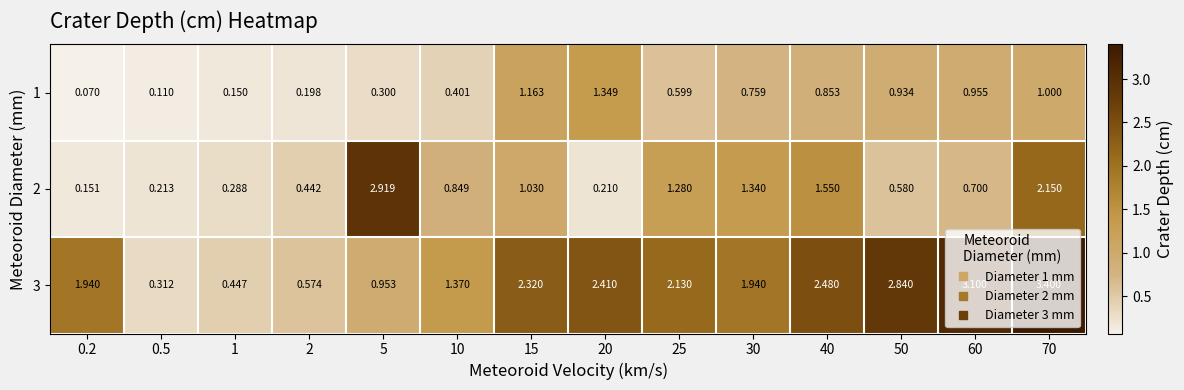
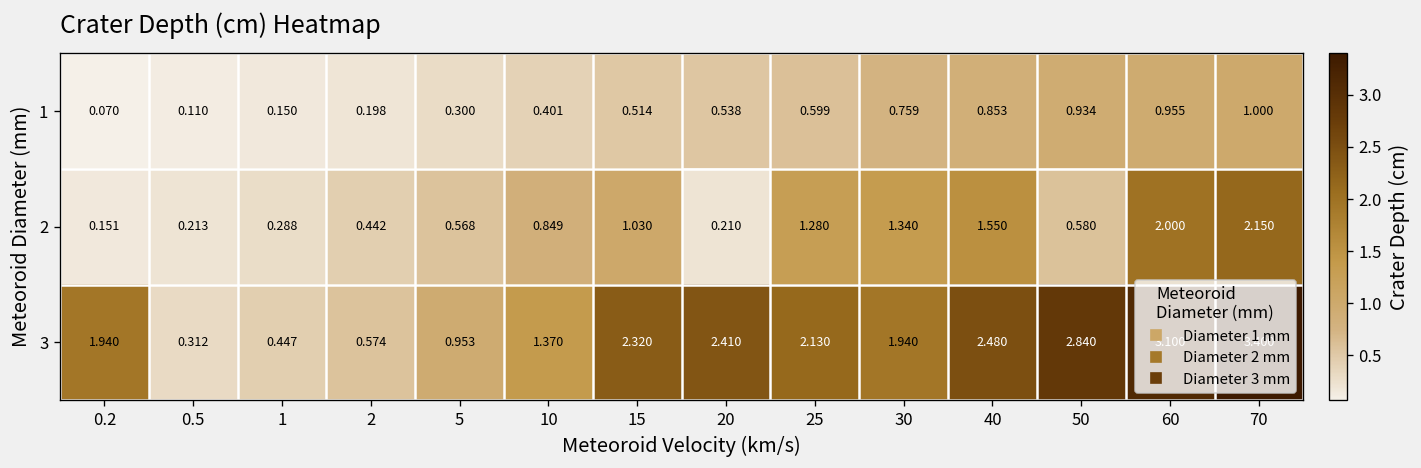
  {
    "1": {
      "0.2": 0.070,
      "0.5": 0.110,
      "1": 0.150,
      "2": 0.198,
      "5": 0.300,
      "10": 0.401,
-     "15": 1.163,
-     "20": 1.349,
+     "15": 0.514,
+     "20": 0.538,
      "25": 0.599,
      "30": 0.759,
      "40": 0.853,
      "50": 0.934,
      "60": 0.955,
      "70": 1.000
    },
    "2": {
      "0.2": 0.151,
      "0.5": 0.213,
      "1": 0.288,
      "2": 0.442,
-     "5": 2.919,
+     "5": 0.568,
      "10": 0.849,
      "15": 1.030,
      "20": 0.210,
      "25": 1.280,
      "30": 1.340,
      "40": 1.550,
      "50": 0.580,
-     "60": 0.700,
+     "60": 2.000,
      "70": 2.150
    },
    "3": {
      "0.2": 1.940,
      "0.5": 0.312,
      "1": 0.447,
      "2": 0.574,
      "5": 0.953,
      "10": 1.370,
      "15": 2.320,
      "20": 2.410,
      "25": 2.130,
      "30": 1.940,
      "40": 2.480,
      "50": 2.840
    }
  }
